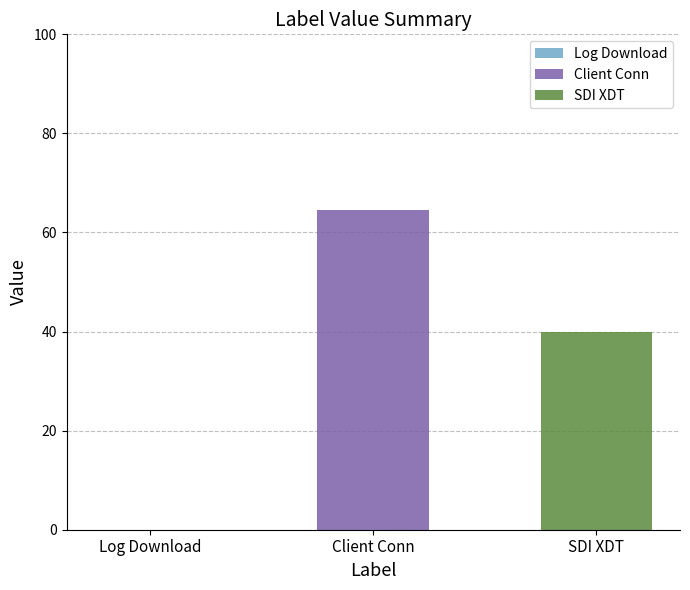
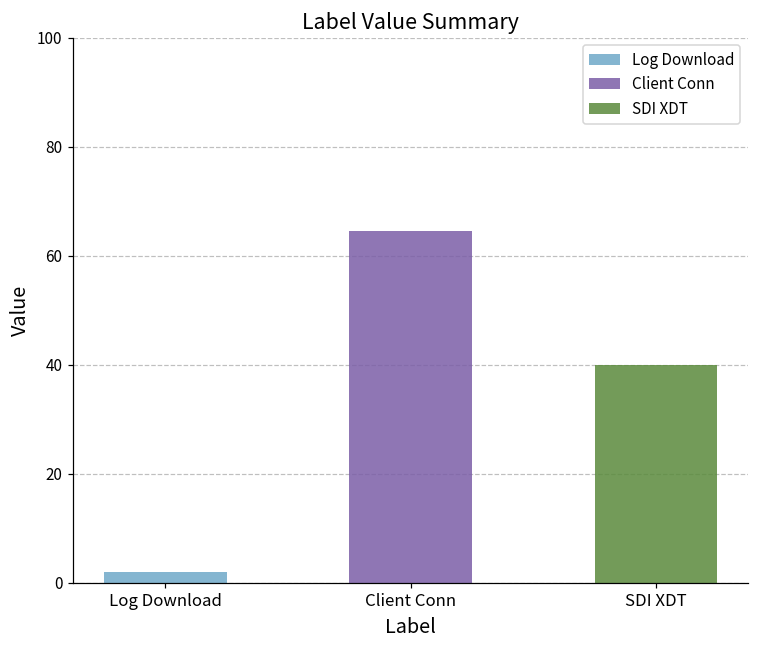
  {
-   "Log Download": 0,
+   "Log Download": 2,
    "Client Conn": 65,
    "SDI XDT": 40
  }
